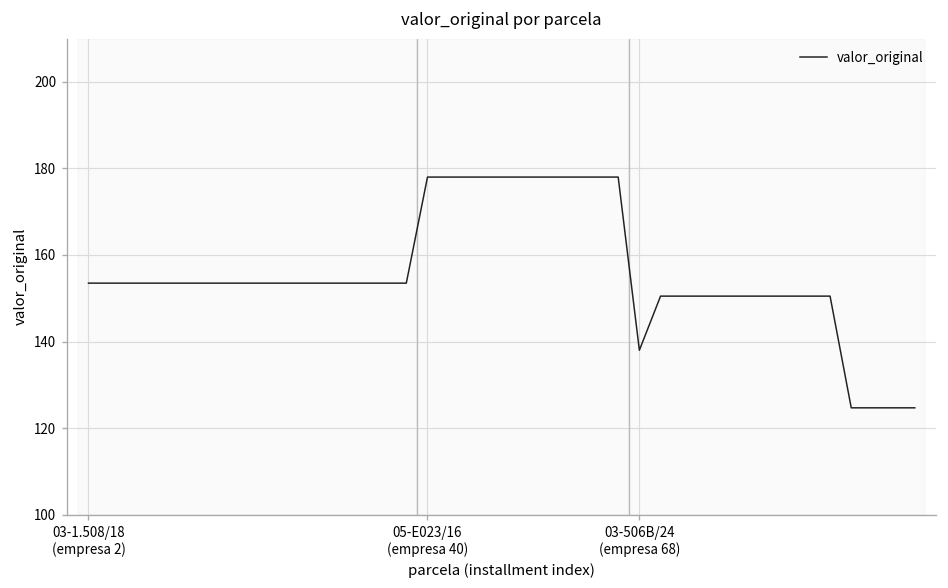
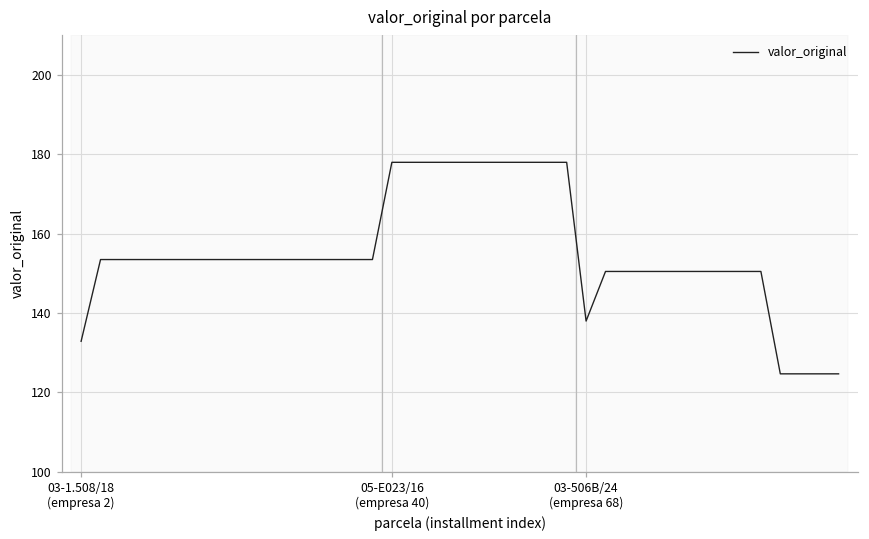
  {
-   "03-1.508/18 (empresa 2)": 154,
+   "03-1.508/18 (empresa 2)": 133,
    "05-E023/16 (empresa 40)": 178,
    "03-506B/24 (empresa 68)": 138
  }
